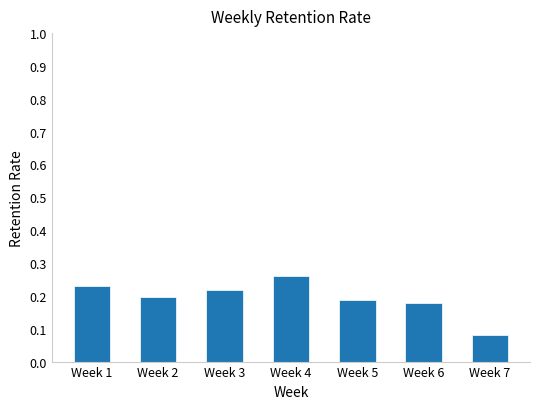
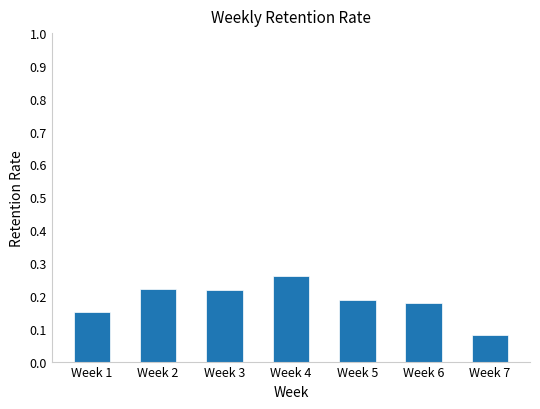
  {
-   "Week 1": 0.23,
-   "Week 2": 0.20,
+   "Week 1": 0.15,
+   "Week 2": 0.22,
    "Week 3": 0.22,
    "Week 4": 0.26,
    "Week 5": 0.19,
    "Week 6": 0.18,
    "Week 7": 0.08
  }
